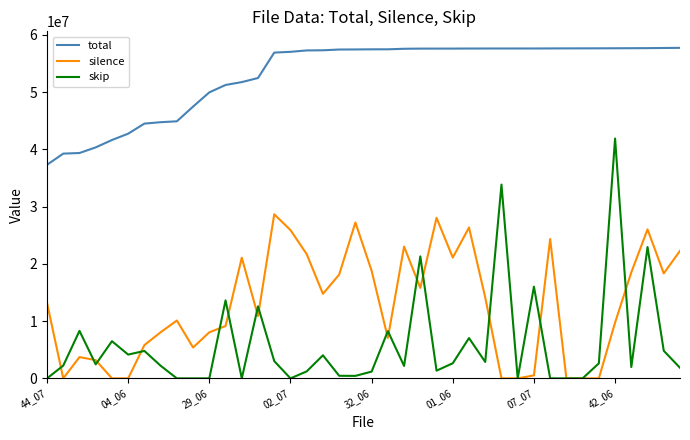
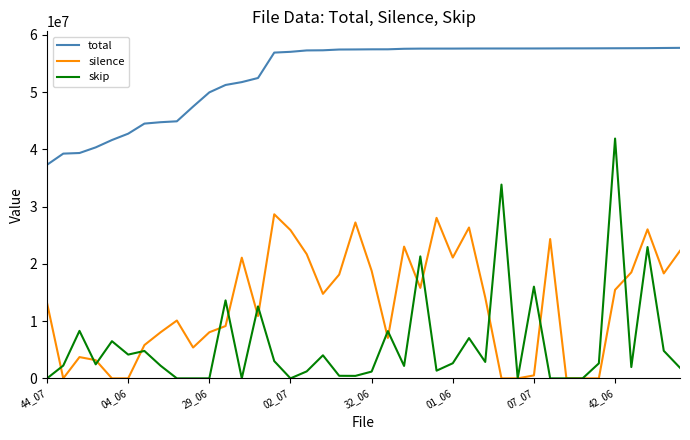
  {
    "total": {
      "42_06": 58000000
    },
    "silence": {
-     "42_06": 10000000
+     "42_06": 15000000
    },
    "skip": {
      "42_06": 42000000
    }
  }
